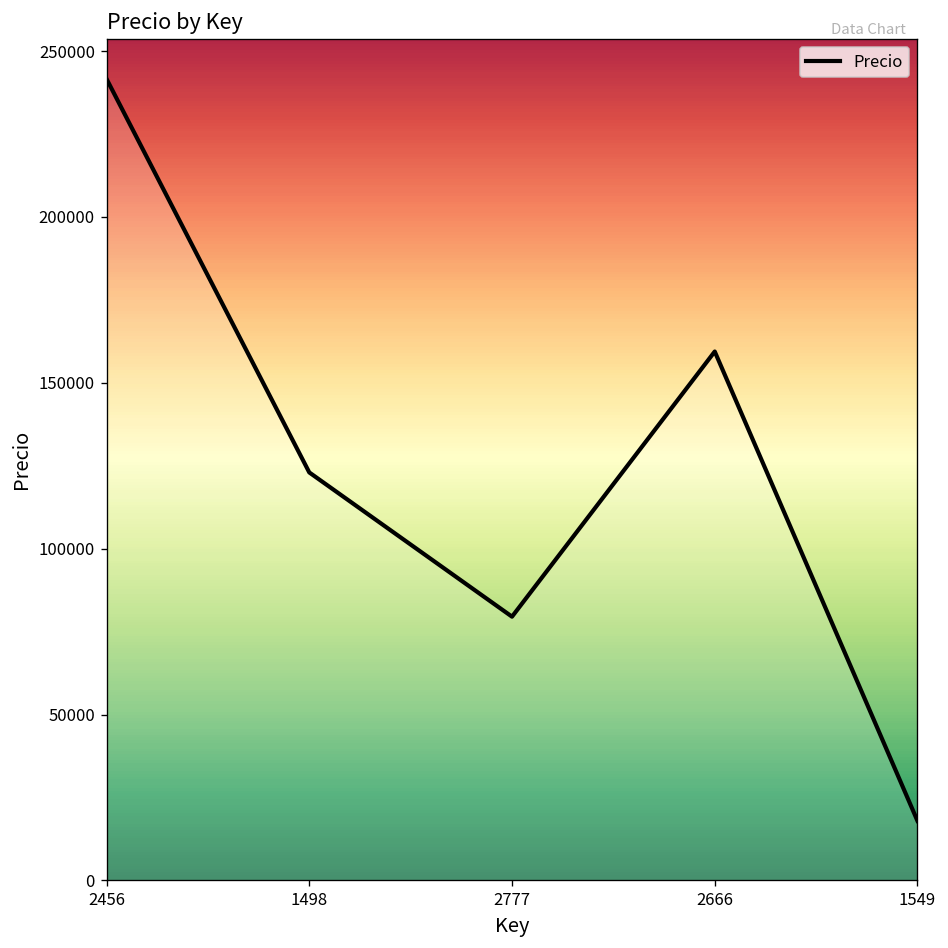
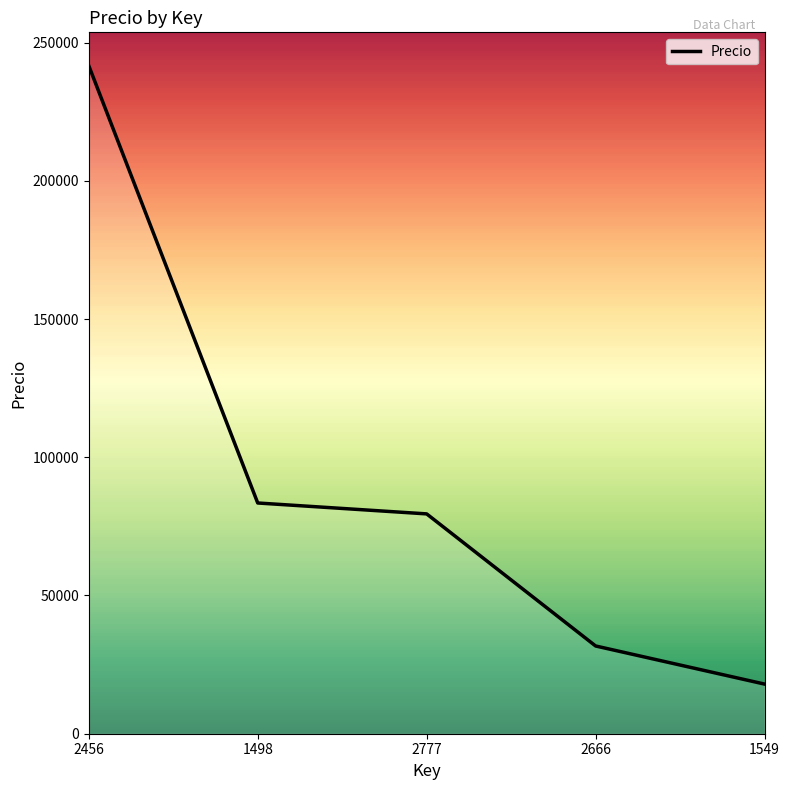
  {
    "2456": 242000,
-   "1498": 123000,
+   "1498": 83000,
    "2777": 80000,
-   "2666": 159000,
+   "2666": 32000,
    "1549": 18000
  }
